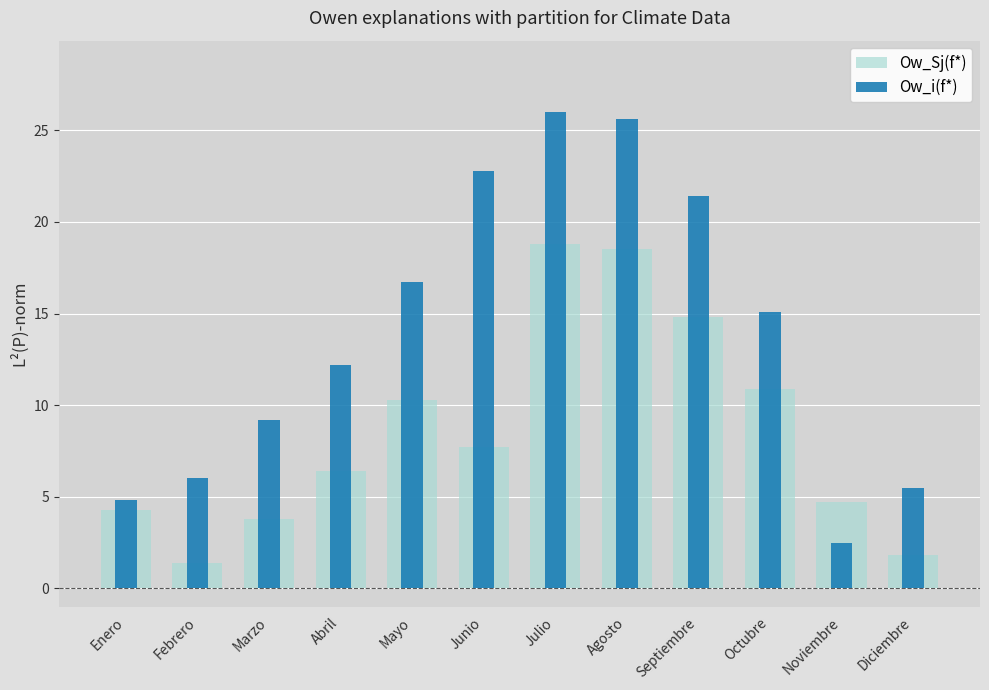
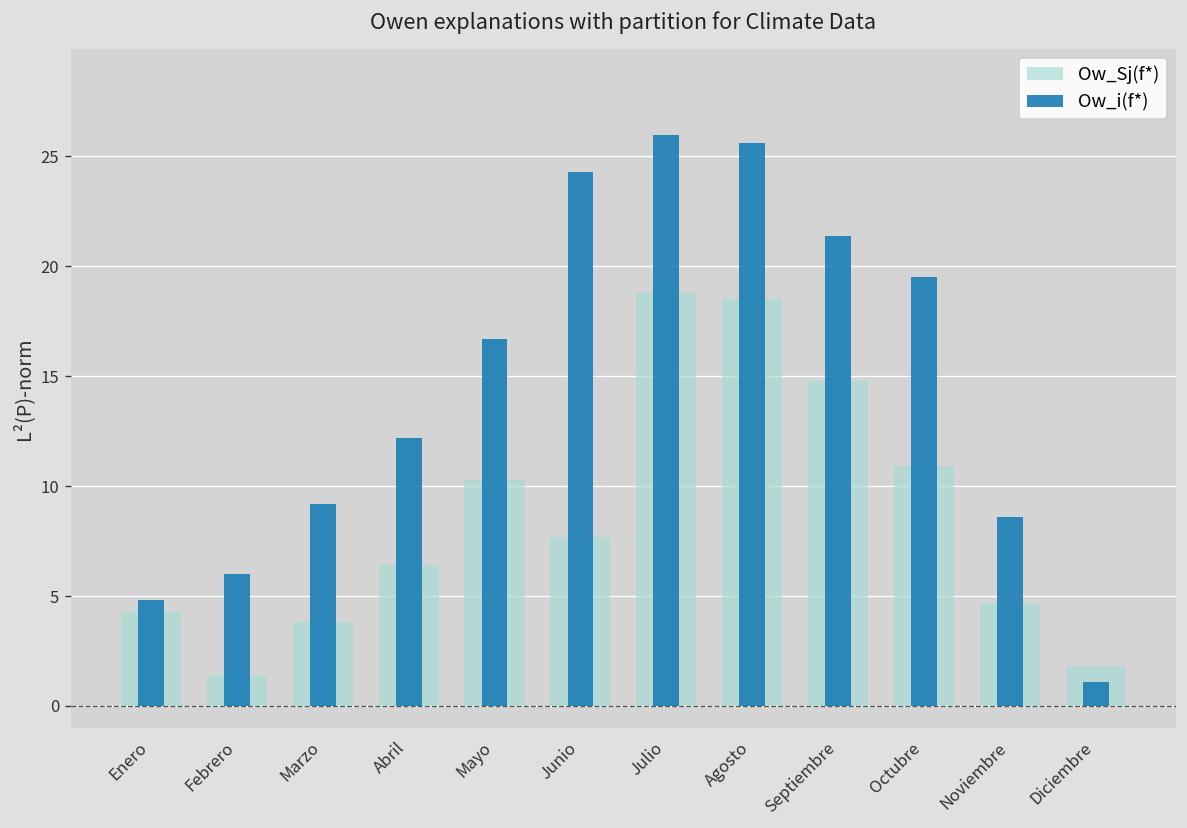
  {
    "Ow_i(f*)": {
      "Enero": 4.8,
      "Febrero": 6.0,
      "Marzo": 9.2,
      "Abril": 12.2,
      "Mayo": 16.7,
-     "Junio": 22.8,
+     "Junio": 24.3,
      "Julio": 26.0,
      "Agosto": 25.6,
      "Septiembre": 21.4,
-     "Octubre": 15.1,
-     "Noviembre": 2.5,
-     "Diciembre": 5.5
+     "Octubre": 19.5,
+     "Noviembre": 8.6,
+     "Diciembre": 1.1
    }
  }
